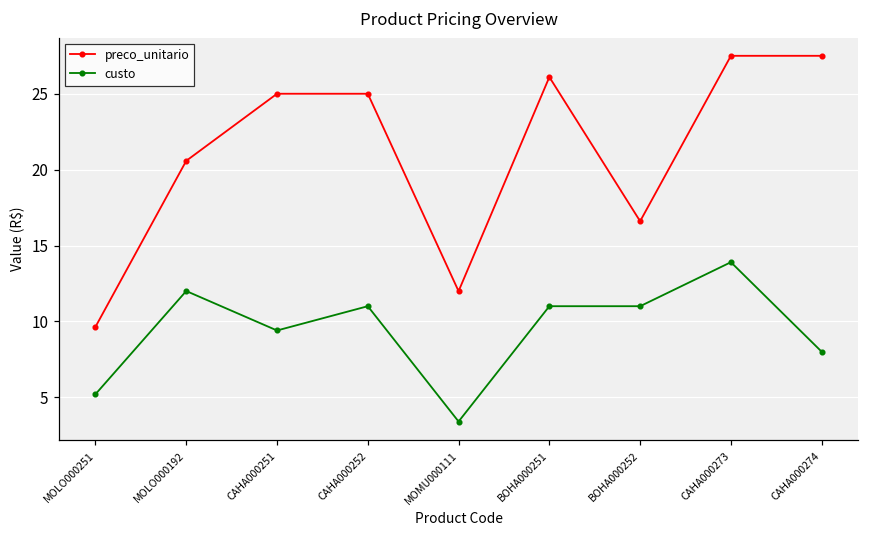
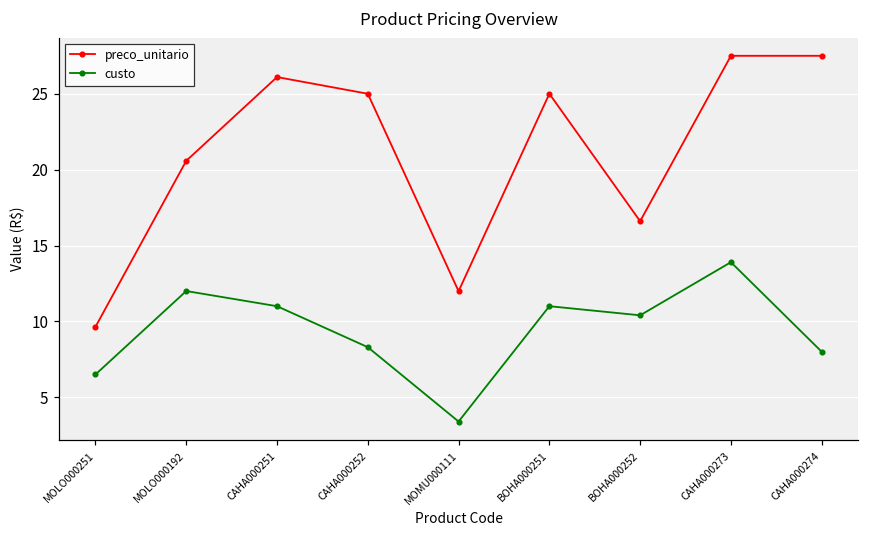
  {
    "preco_unitario": {
      "MOLO000251": 9.6,
      "MOLO000192": 20.6,
-     "CAHA000251": 25.0,
+     "CAHA000251": 26.1,
      "CAHA000252": 25.0,
      "MOMU000111": 12.0,
-     "BOHA000251": 26.1,
+     "BOHA000251": 25.0,
      "BOHA000252": 16.6,
      "CAHA000273": 27.5,
      "CAHA000274": 27.5
    },
    "custo": {
-     "MOLO000251": 5.2,
+     "MOLO000251": 6.5,
      "MOLO000192": 12.0,
-     "CAHA000251": 9.4,
-     "CAHA000252": 11.0,
+     "CAHA000251": 11.0,
+     "CAHA000252": 8.3,
      "MOMU000111": 3.4,
      "BOHA000251": 11.0,
-     "BOHA000252": 11.0,
+     "BOHA000252": 10.4,
      "CAHA000273": 13.9,
      "CAHA000274": 8.0
    }
  }
